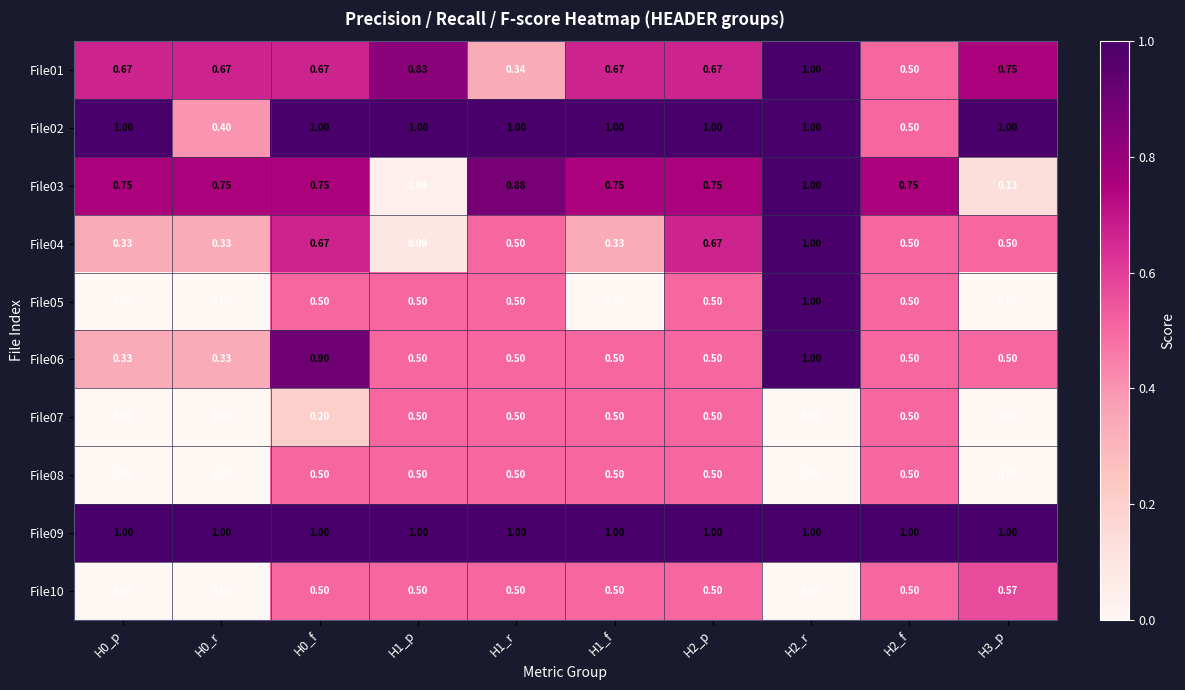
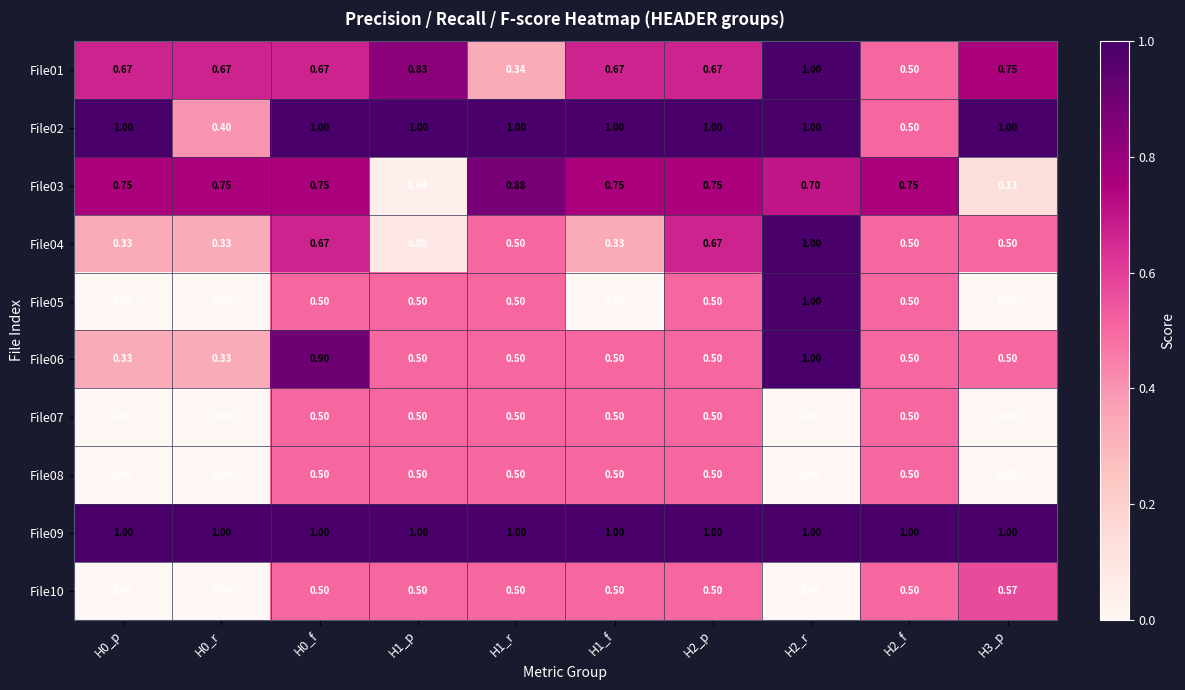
  {
    "File01": {
      "H0_p": 0.67,
      "H0_r": 0.67,
      "H0_f": 0.67,
      "H1_p": 0.83,
      "H1_r": 0.34,
      "H1_f": 0.67,
      "H2_p": 0.67,
      "H2_r": 1.00,
      "H2_f": 0.50,
      "H3_p": 0.75
    },
    "File02": {
      "H0_p": 1.00,
      "H0_r": 0.40,
      "H0_f": 1.00,
      "H1_p": 1.00,
      "H1_r": 1.00,
      "H1_f": 1.00,
      "H2_p": 1.00,
      "H2_r": 1.00,
      "H2_f": 0.50,
      "H3_p": 1.00
    },
    "File03": {
      "H0_p": 0.75,
      "H0_r": 0.75,
      "H0_f": 0.75,
      "H1_r": 0.88,
      "H1_f": 0.75,
      "H2_p": 0.75,
-     "H2_r": 1.00,
+     "H2_r": 0.70,
      "H2_f": 0.75
    },
    "File04": {
      "H0_p": 0.33,
      "H0_r": 0.33,
      "H0_f": 0.67,
      "H1_r": 0.50,
      "H1_f": 0.33,
      "H2_p": 0.67,
      "H2_r": 1.00,
      "H2_f": 0.50,
      "H3_p": 0.50
    },
    "File05": {
      "H0_f": 0.50,
      "H1_p": 0.50,
      "H1_r": 0.50,
      "H2_p": 0.50,
      "H2_r": 1.00,
      "H2_f": 0.50
    },
    "File06": {
      "H0_p": 0.33,
      "H0_r": 0.33,
      "H0_f": 0.90,
      "H1_p": 0.50,
      "H1_r": 0.50,
      "H1_f": 0.50,
      "H2_p": 0.50,
      "H2_r": 1.00,
      "H2_f": 0.50,
      "H3_p": 0.50
    },
    "File07": {
-     "H0_f": 0.20,
+     "H0_f": 0.50,
      "H1_p": 0.50,
      "H1_r": 0.50,
      "H1_f": 0.50,
      "H2_p": 0.50,
      "H2_f": 0.50
    },
    "File08": {
      "H0_f": 0.50,
      "H1_p": 0.50,
      "H1_r": 0.50,
      "H1_f": 0.50,
      "H2_p": 0.50,
      "H2_f": 0.50
    },
    "File09": {
      "H0_p": 1.00,
      "H0_r": 1.00,
      "H0_f": 1.00,
      "H1_p": 1.00,
      "H1_r": 1.00,
      "H1_f": 1.00,
      "H2_p": 1.00,
      "H2_r": 1.00,
      "H2_f": 1.00,
      "H3_p": 1.00
    },
    "File10": {
      "H0_f": 0.50,
      "H1_p": 0.50,
      "H1_r": 0.50,
      "H1_f": 0.50,
      "H2_p": 0.50,
      "H2_f": 0.50,
      "H3_p": 0.57
    }
  }
